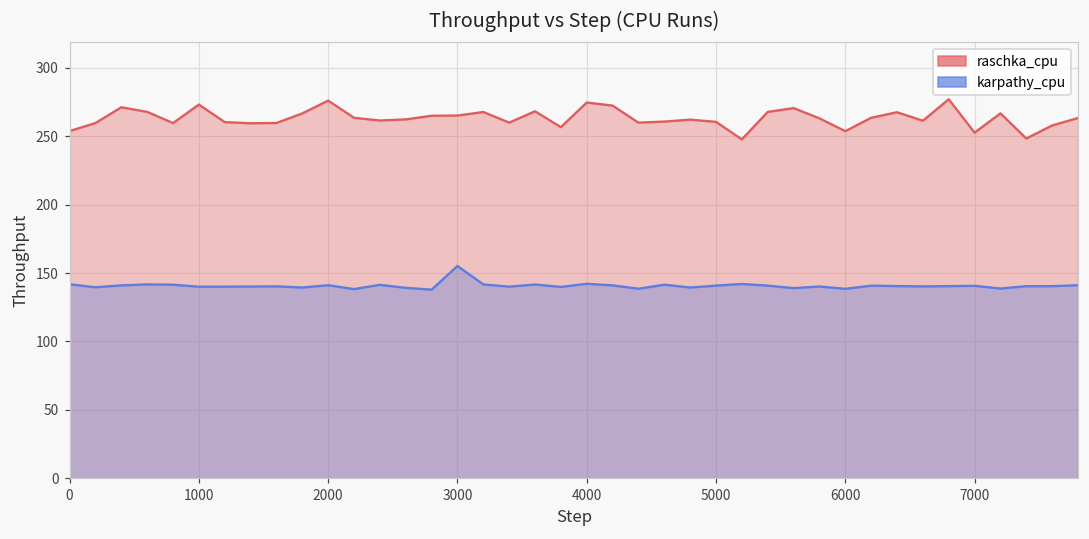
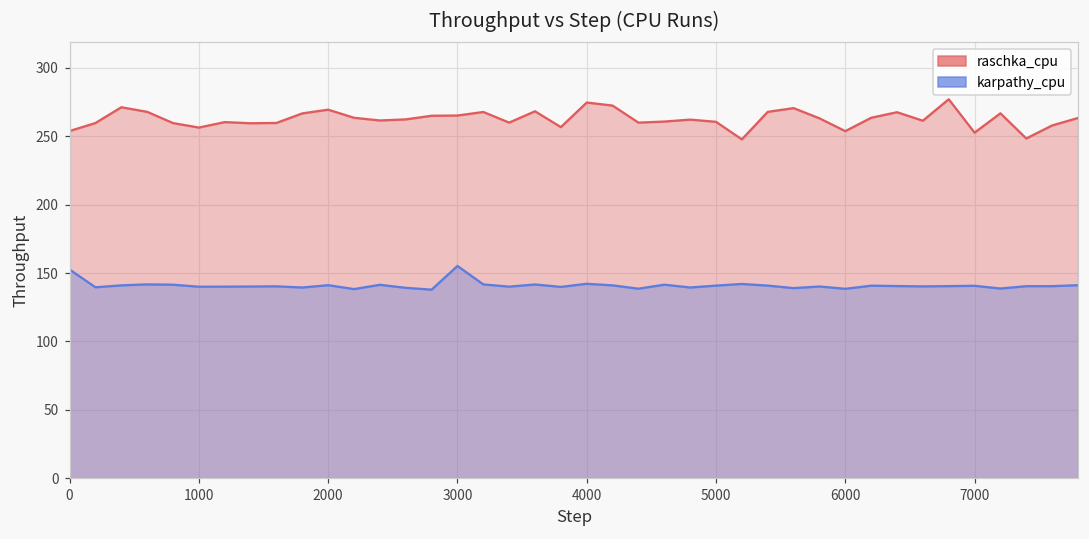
  {
    "raschka_cpu": {
      "0": 254,
-     "1000": 273,
-     "2000": 276,
+     "1000": 256,
+     "2000": 269,
      "3000": 265,
      "4000": 275,
      "5000": 261,
      "6000": 254,
      "7000": 253
    },
    "karpathy_cpu": {
-     "0": 142,
+     "0": 153,
      "1000": 140,
      "2000": 141,
      "3000": 155,
      "4000": 142,
      "5000": 141,
      "6000": 138,
      "7000": 141
    }
  }
